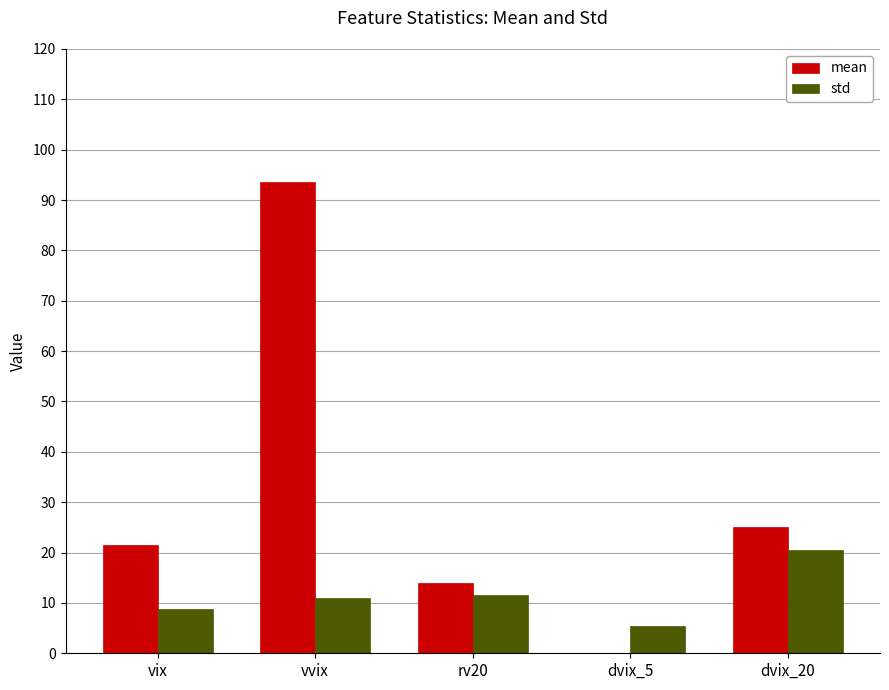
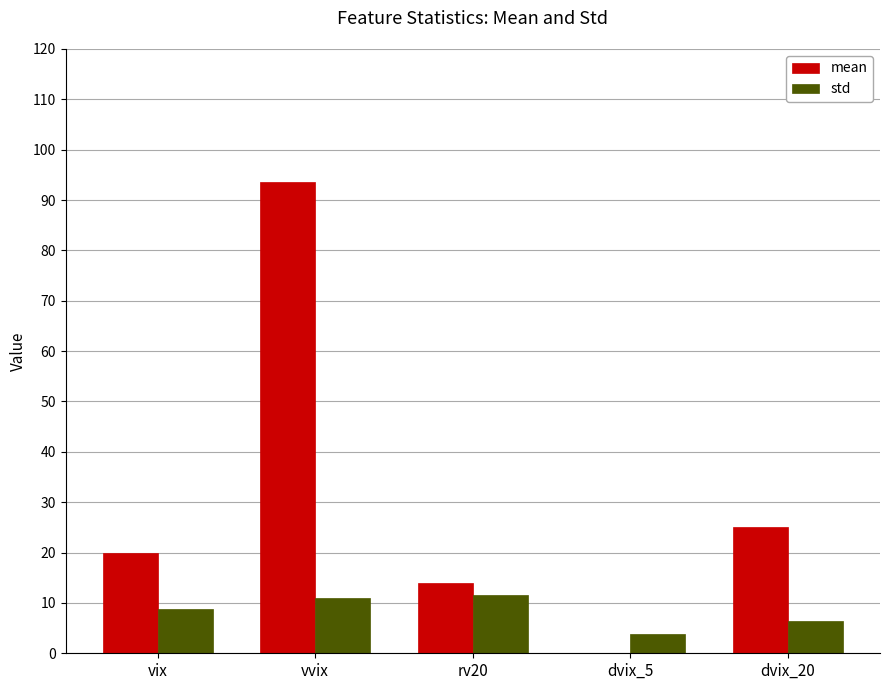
  {
    "mean": {
-     "vix": 21,
+     "vix": 20,
      "vvix": 94,
      "rv20": 14,
      "dvix_20": 25
    },
    "std": {
      "vix": 9,
      "vvix": 11,
      "rv20": 12,
-     "dvix_5": 5,
-     "dvix_20": 21
+     "dvix_5": 4,
+     "dvix_20": 6
    }
  }
